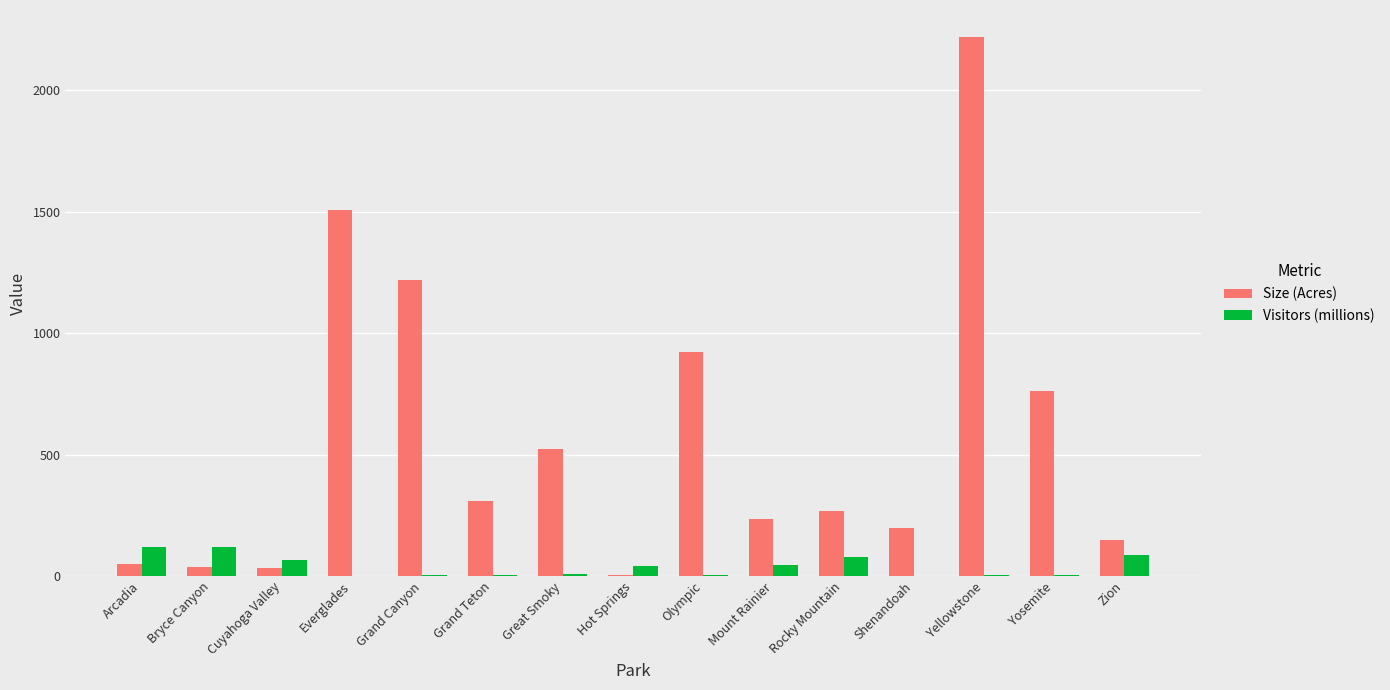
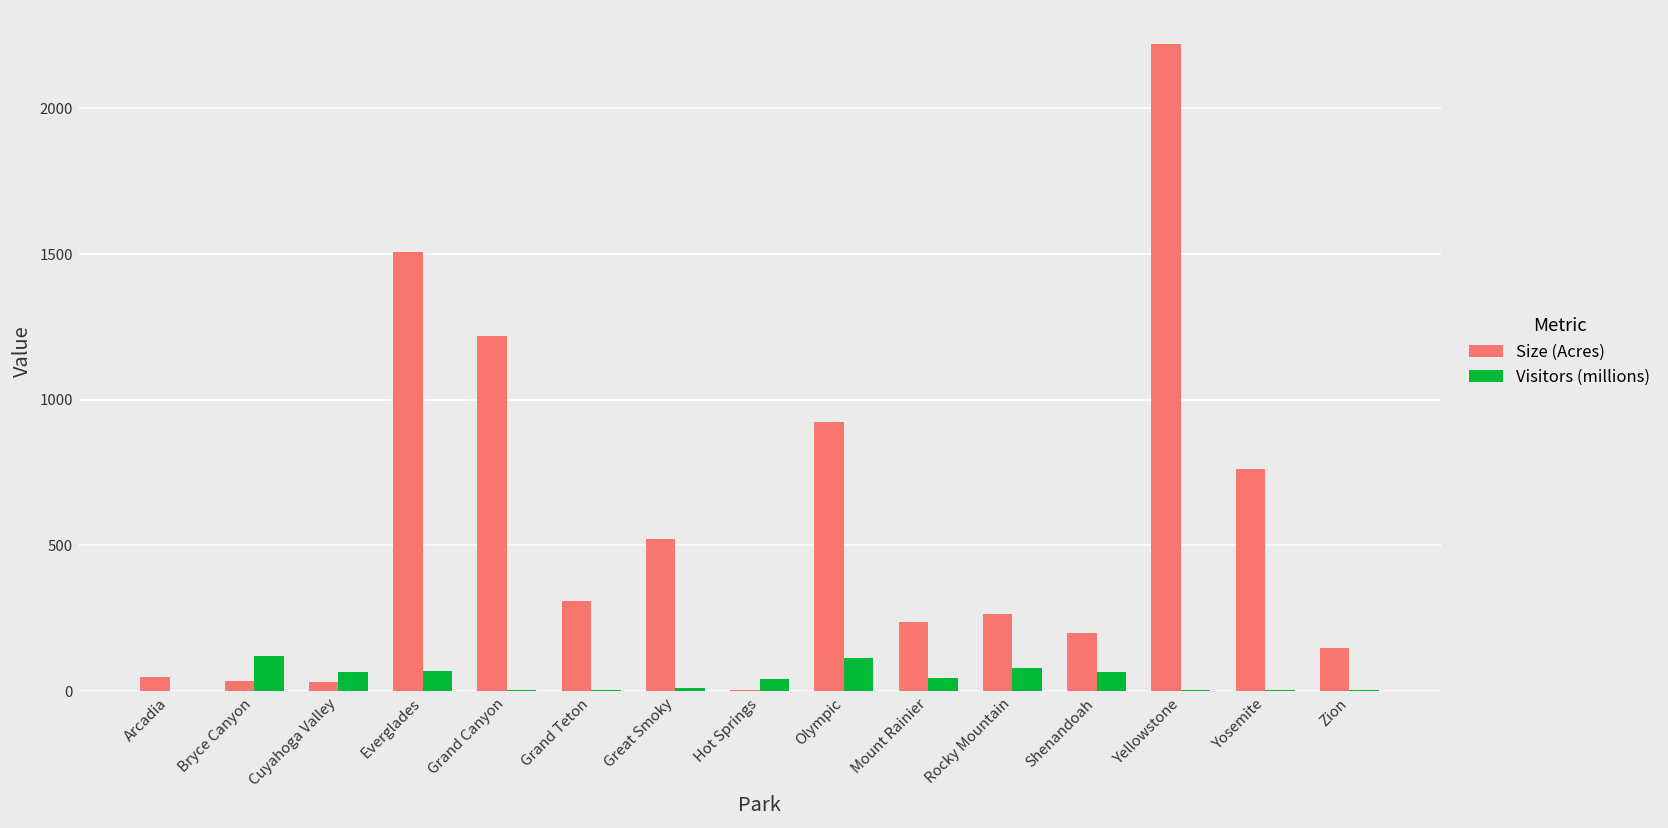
  {
    "Size (Acres)": {
      "Arcadia": 50,
      "Bryce Canyon": 40,
      "Cuyahoga Valley": 30,
      "Everglades": 1510,
      "Grand Canyon": 1220,
      "Grand Teton": 310,
      "Great Smoky": 520,
      "Olympic": 920,
      "Mount Rainier": 240,
      "Rocky Mountain": 270,
      "Shenandoah": 200,
      "Yellowstone": 2220,
      "Yosemite": 760,
      "Zion": 150
    },
    "Visitors (millions)": {
-     "Arcadia": 120,
+     "Arcadia": 0,
      "Bryce Canyon": 120,
      "Cuyahoga Valley": 70,
-     "Everglades": 0,
+     "Everglades": 70,
      "Hot Springs": 40,
-     "Olympic": 0,
+     "Olympic": 120,
      "Mount Rainier": 50,
      "Rocky Mountain": 80,
-     "Shenandoah": 0,
-     "Zion": 90
+     "Shenandoah": 70,
+     "Zion": 0
    }
  }
